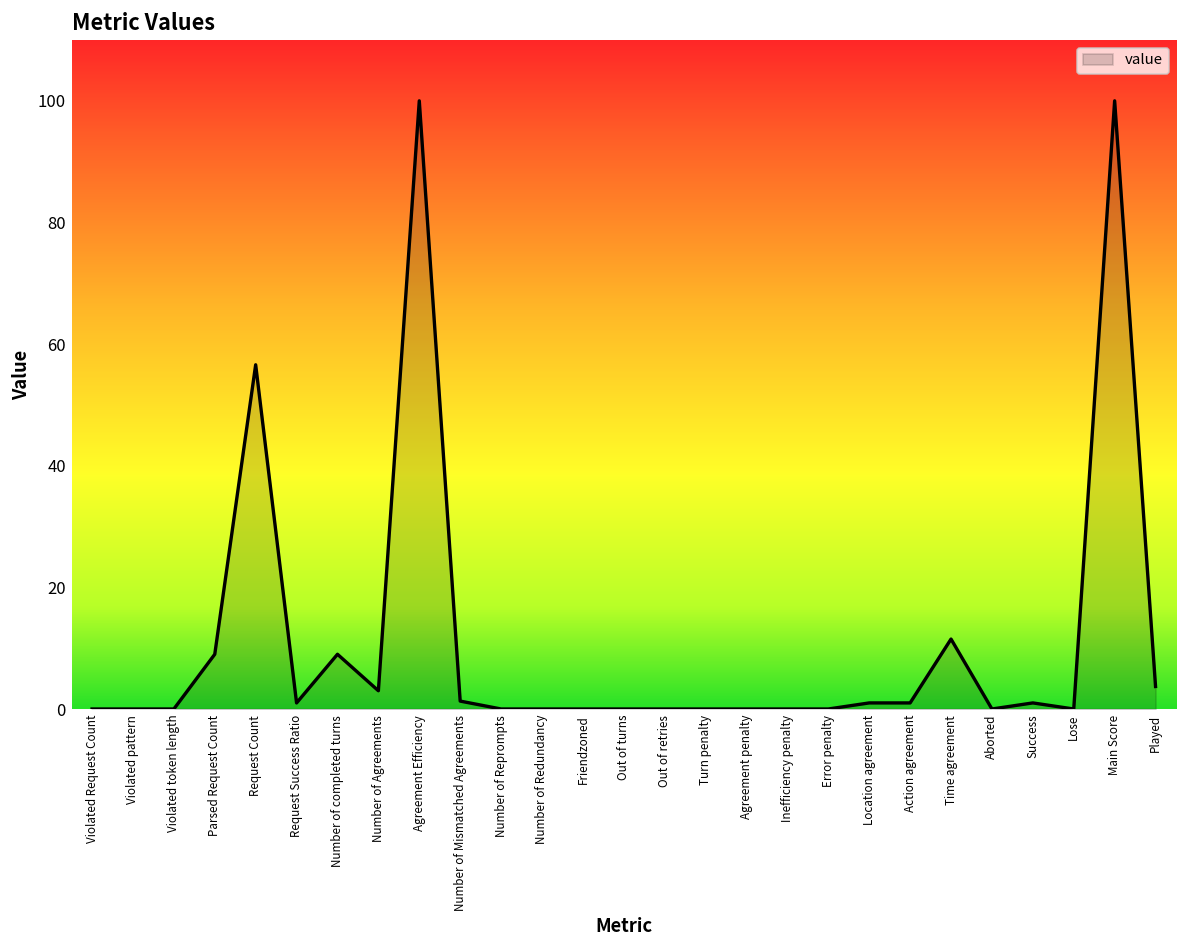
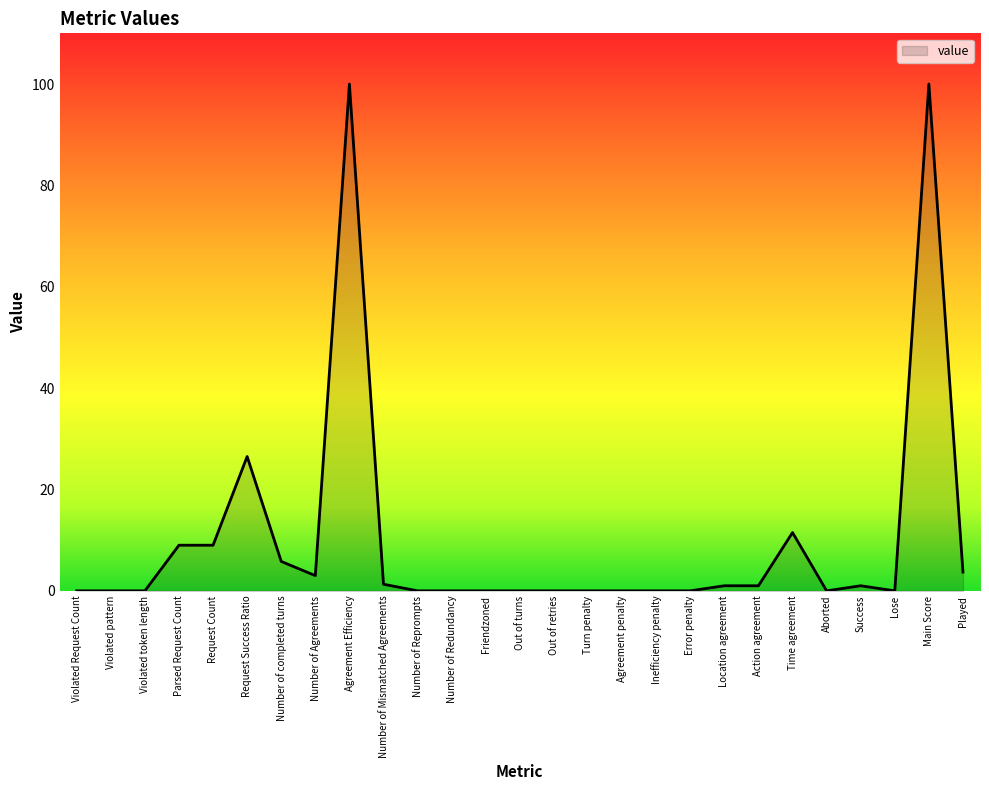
  {
    "Violated Request Count": 0,
    "Violated pattern": 0,
    "Violated token length": 0,
    "Parsed Request Count": 9,
-   "Request Count": 57,
-   "Request Success Ratio": 1,
-   "Number of completed turns": 9,
+   "Request Count": 9,
+   "Request Success Ratio": 27,
+   "Number of completed turns": 6,
    "Number of Agreements": 3,
    "Agreement Efficiency": 100,
    "Number of Mismatched Agreements": 1,
    "Number of Reprompts": 0,
    "Number of Redundancy": 0,
    "Friendzoned": 0,
    "Out of turns": 0,
    "Out of retries": 0,
    "Turn penalty": 0,
    "Agreement penalty": 0,
    "Inefficiency penalty": 0,
    "Error penalty": 0,
    "Location agreement": 1,
    "Action agreement": 1,
    "Time agreement": 12,
    "Aborted": 0,
    "Success": 1,
    "Lose": 0,
    "Main Score": 100,
    "Played": 4
  }
